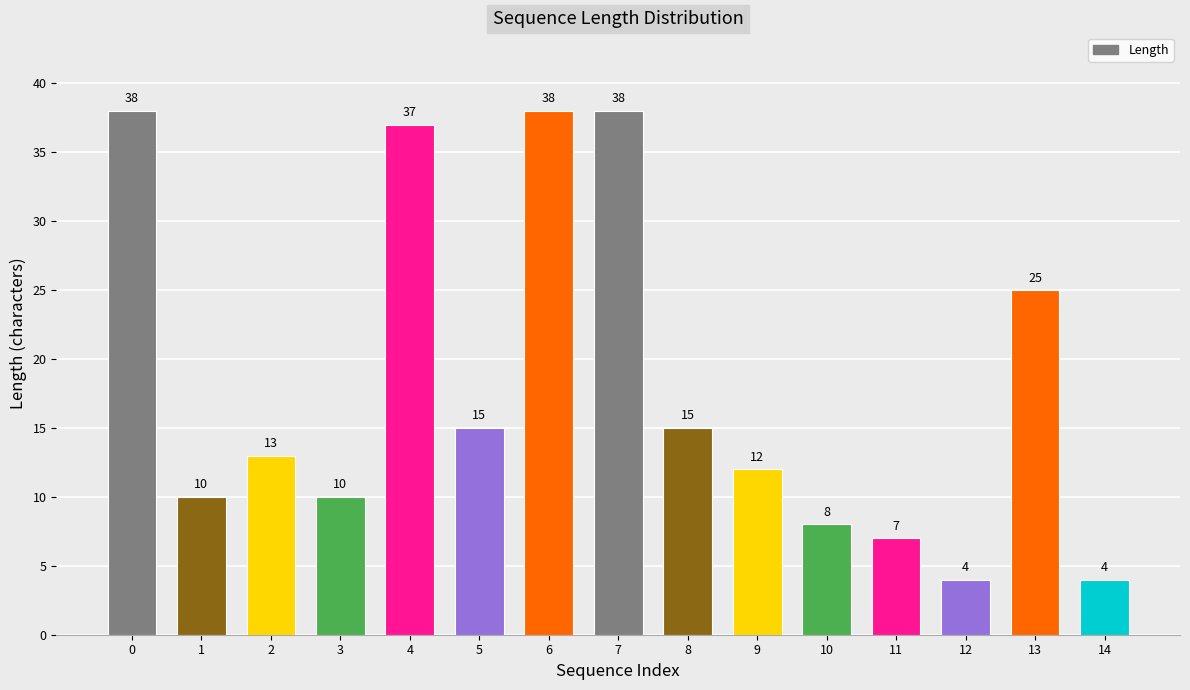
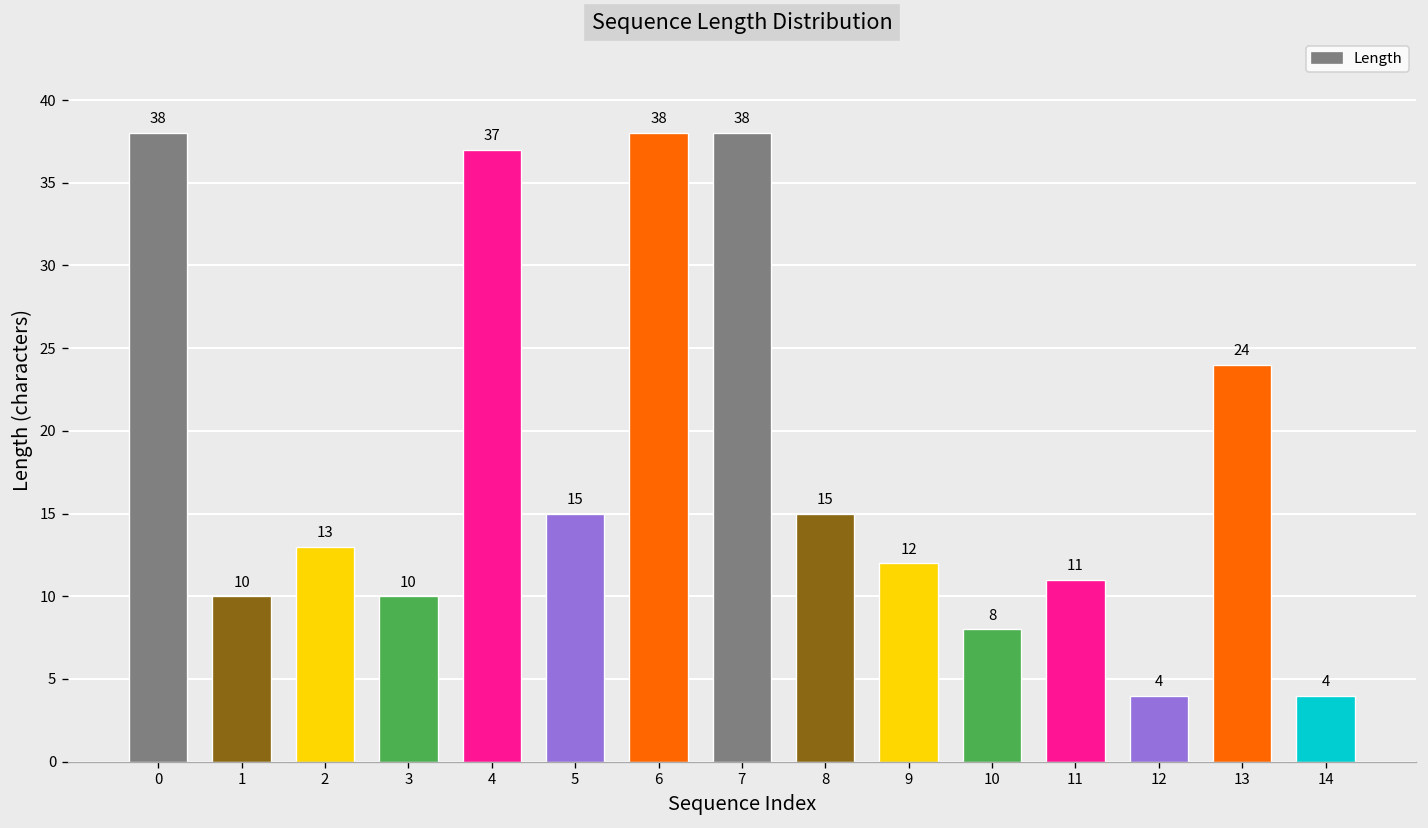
  {
    "0": 38,
    "1": 10,
    "2": 13,
    "3": 10,
    "4": 37,
    "5": 15,
    "6": 38,
    "7": 38,
    "8": 15,
    "9": 12,
    "10": 8,
-   "11": 7,
+   "11": 11,
    "12": 4,
-   "13": 25,
+   "13": 24,
    "14": 4
  }
